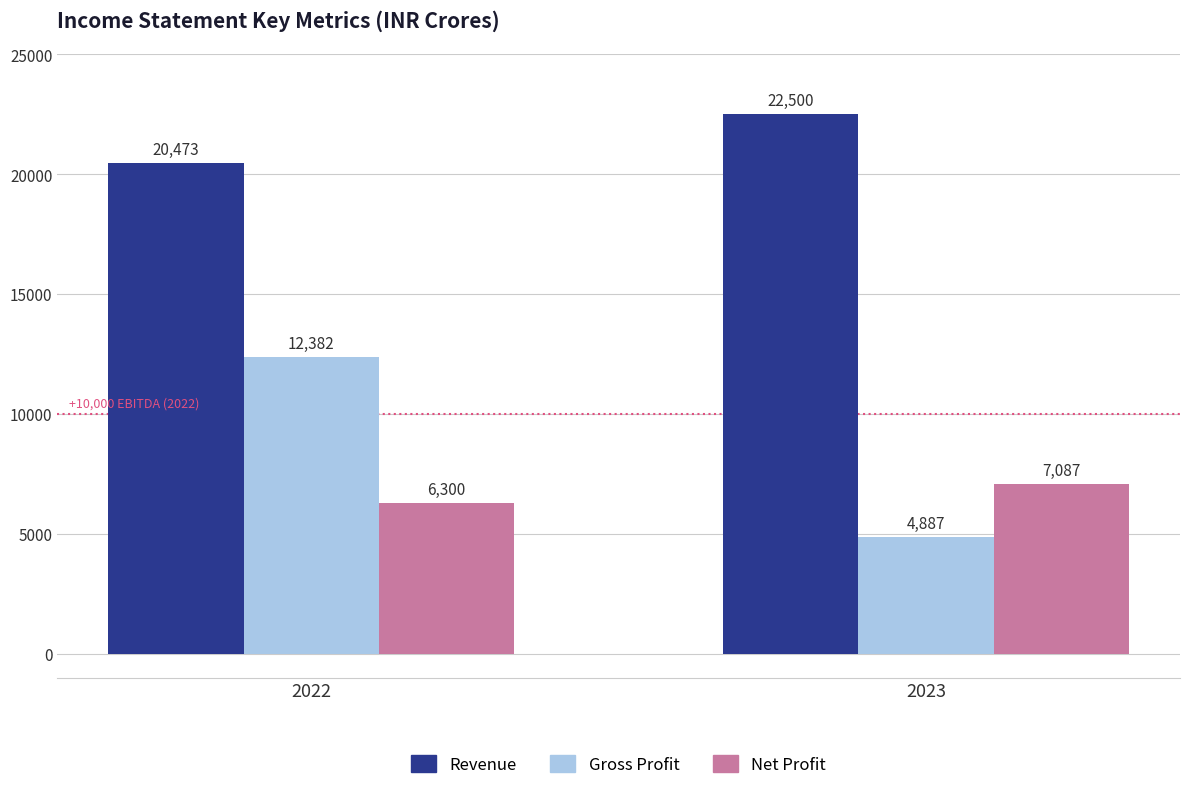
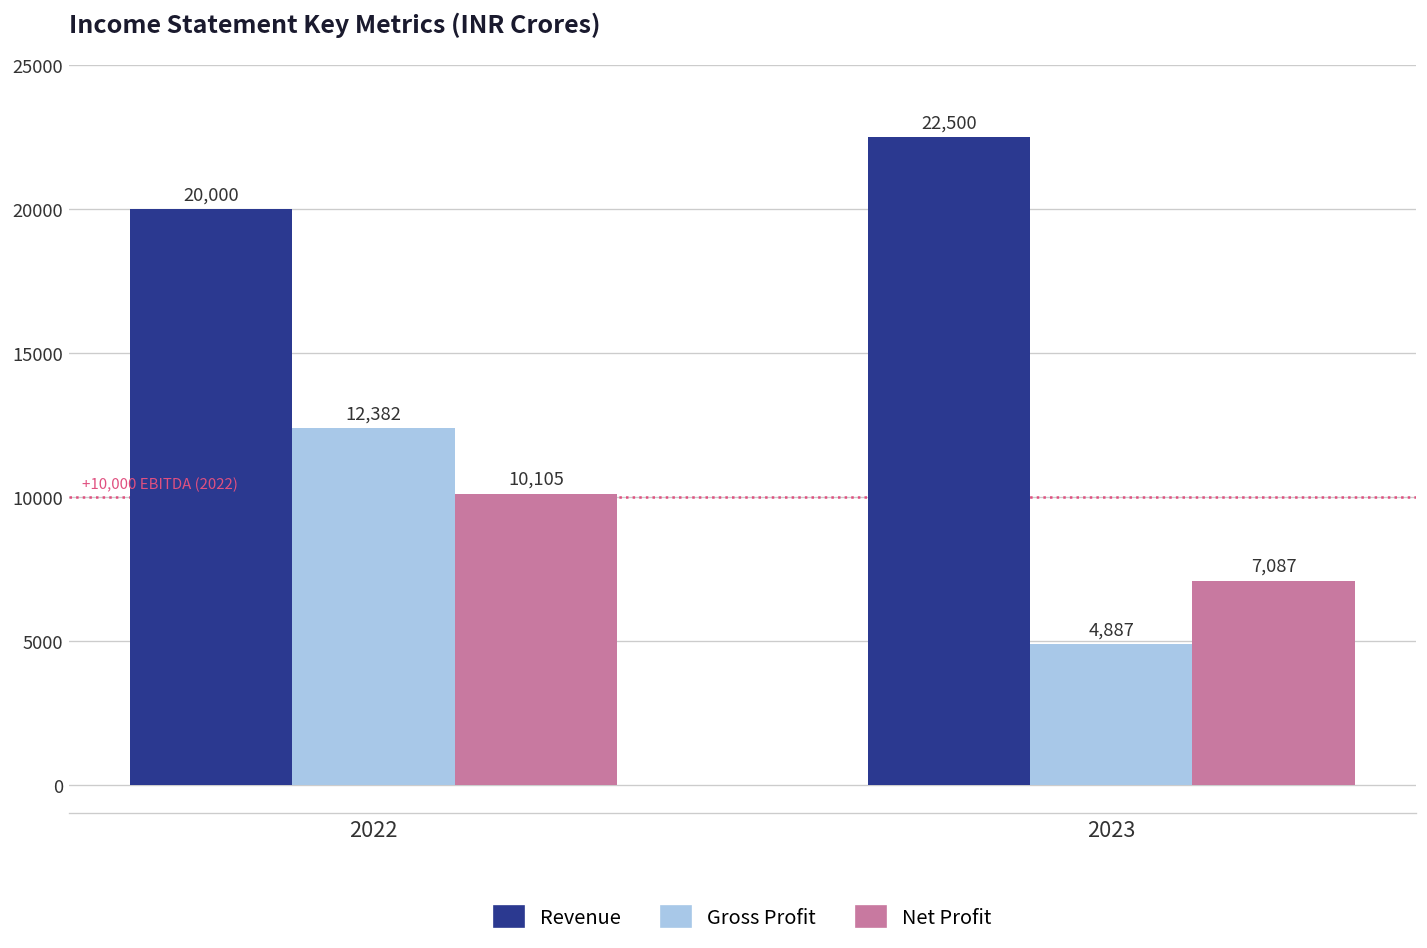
  {
    "Revenue": {
-     "2022": "20,473",
+     "2022": "20,000",
      "2023": "22,500"
    },
    "Gross Profit": {
      "2022": "12,382",
      "2023": "4,887"
    },
    "Net Profit": {
-     "2022": "6,300",
+     "2022": "10,105",
      "2023": "7,087"
    }
  }
